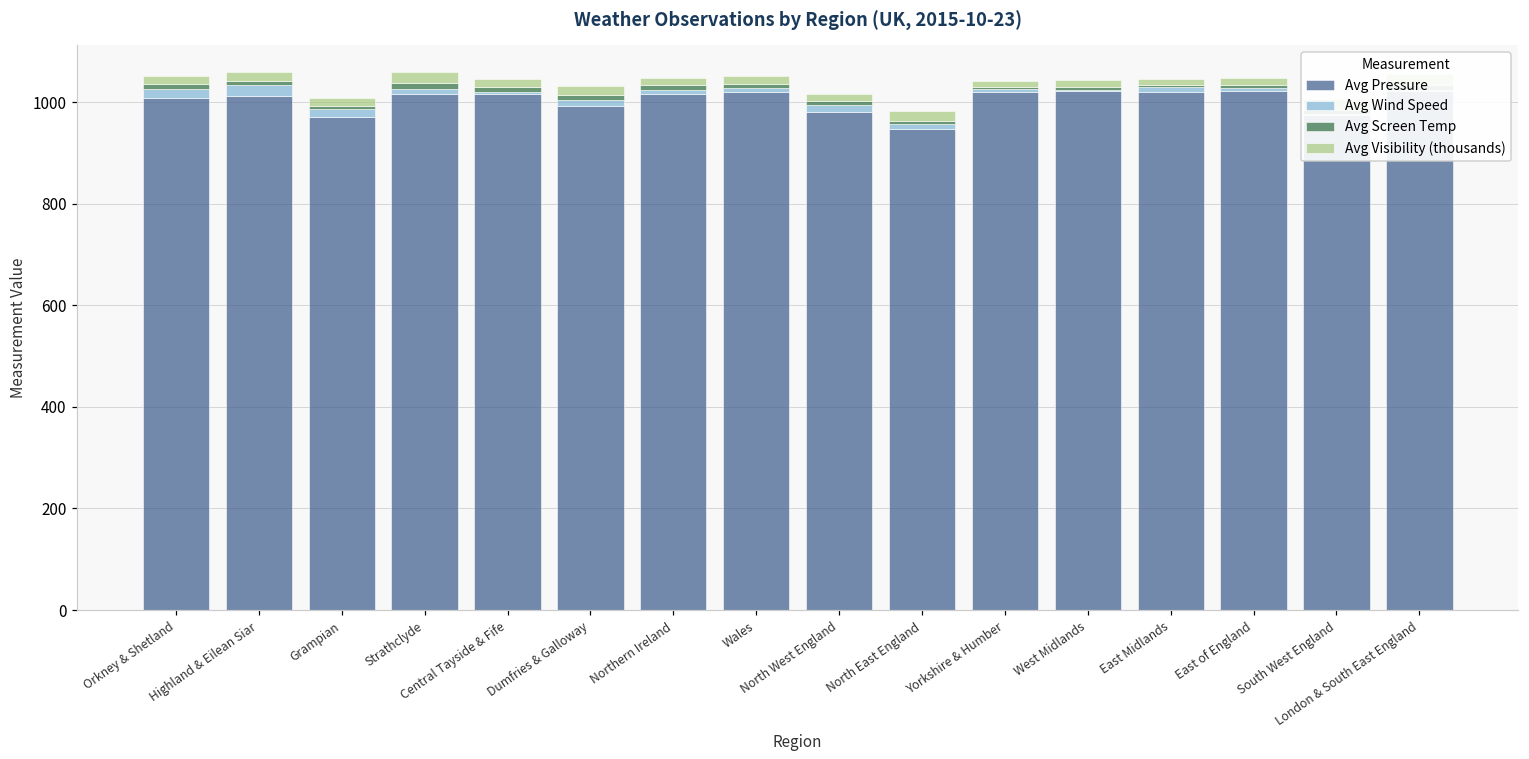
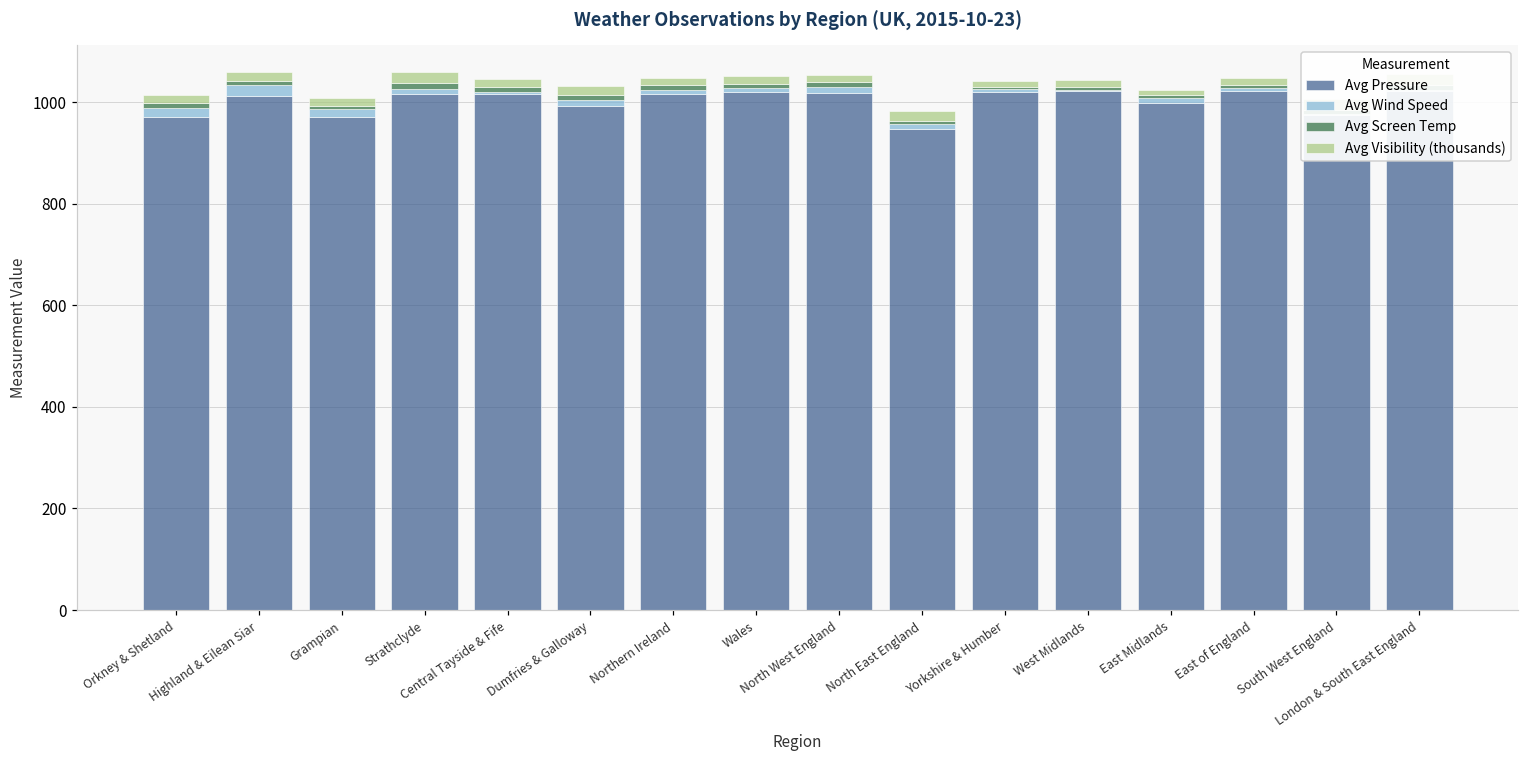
  {
    "Avg Pressure": {
-     "Orkney & Shetland": 1010,
+     "Orkney & Shetland": 970,
      "Highland & Eilean Siar": 1010,
      "Grampian": 970,
      "Strathclyde": 1020,
      "Central Tayside & Fife": 1020,
      "Dumfries & Galloway": 990,
      "Northern Ireland": 1020,
      "Wales": 1020,
-     "North West England": 980,
+     "North West England": 1020,
      "North East England": 950,
      "Yorkshire & Humber": 1020,
      "West Midlands": 1020,
-     "East Midlands": 1020,
+     "East Midlands": 1000,
      "East of England": 1020
    },
    "Avg Wind Speed": {
      "Orkney & Shetland": 20,
      "Highland & Eilean Siar": 20,
      "Grampian": 20,
      "Strathclyde": 10,
      "Dumfries & Galloway": 10,
      "Northern Ireland": 10,
      "Wales": 10,
      "North West England": 10,
      "North East England": 10,
      "Yorkshire & Humber": 10,
      "East Midlands": 10,
      "East of England": 10
    },
    "Avg Screen Temp": {
      "Orkney & Shetland": 10,
      "Highland & Eilean Siar": 10,
      "Grampian": 10,
      "Strathclyde": 10,
      "Central Tayside & Fife": 10,
      "Dumfries & Galloway": 10,
      "Northern Ireland": 10,
      "Wales": 10,
      "North West England": 10,
      "North East England": 10,
      "West Midlands": 10,
      "East of England": 10
    },
    "Avg Visibility (thousands)": {
      "Orkney & Shetland": 20,
      "Highland & Eilean Siar": 20,
      "Grampian": 20,
      "Strathclyde": 20,
      "Central Tayside & Fife": 20,
      "Dumfries & Galloway": 20,
      "Northern Ireland": 20,
      "Wales": 20,
      "North West England": 10,
      "North East England": 20,
      "Yorkshire & Humber": 10,
      "West Midlands": 10,
      "East Midlands": 10,
      "East of England": 10
    }
  }
